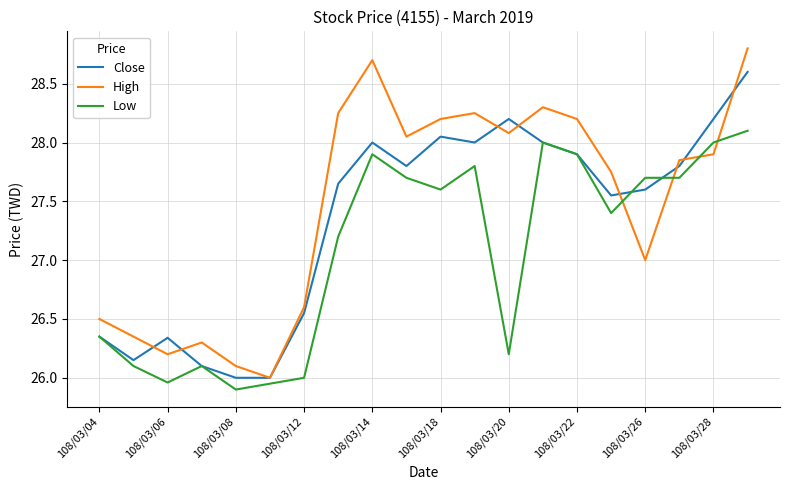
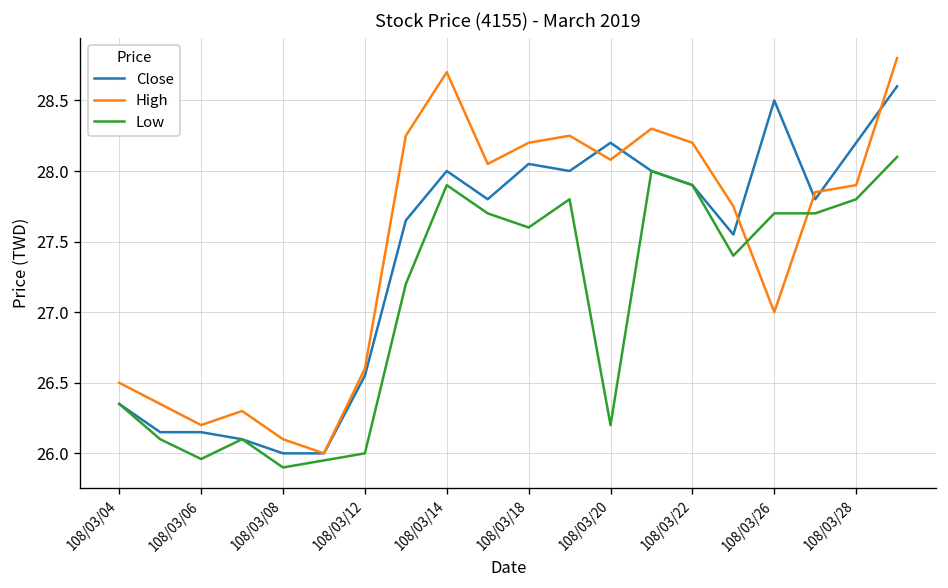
  {
    "Close": {
-     "108/03/06": 26.34,
+     "108/03/06": 26.15,
      "108/03/08": 26.00,
      "108/03/12": 26.55,
      "108/03/14": 28.00,
      "108/03/18": 28.05,
      "108/03/20": 28.20,
-     "108/03/26": 27.6,
+     "108/03/26": 28.5,
      "108/03/28": 28.20
    },
    "High": {
      "108/03/04": 26.50,
      "108/03/06": 26.20,
      "108/03/08": 26.10,
      "108/03/12": 26.60,
      "108/03/14": 28.70,
      "108/03/18": 28.20,
      "108/03/20": 28.08,
      "108/03/22": 28.20,
      "108/03/26": 27.00,
      "108/03/28": 27.90
    },
    "Low": {
      "108/03/06": 25.96,
      "108/03/08": 25.9,
      "108/03/12": 26.0,
      "108/03/14": 27.9,
      "108/03/18": 27.6,
      "108/03/20": 26.2,
      "108/03/26": 27.7,
-     "108/03/28": 28.0
+     "108/03/28": 27.8
    }
  }
